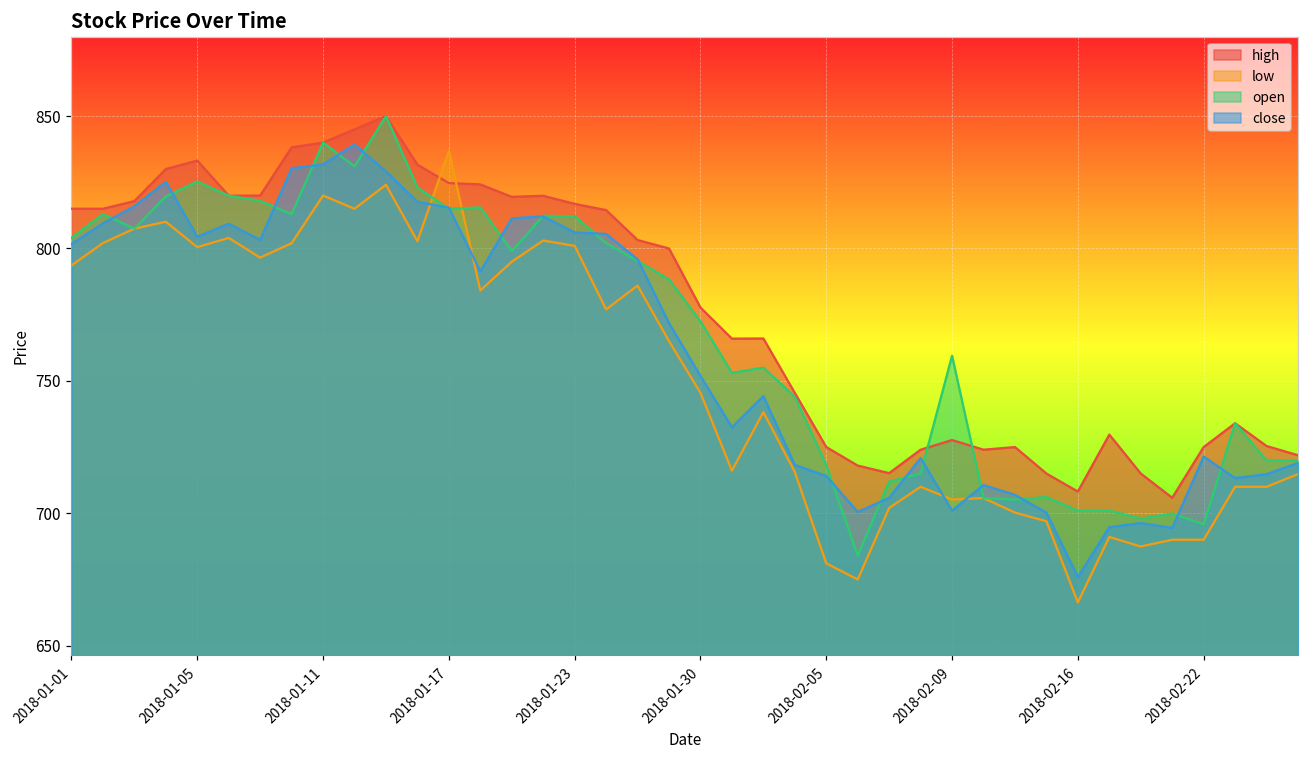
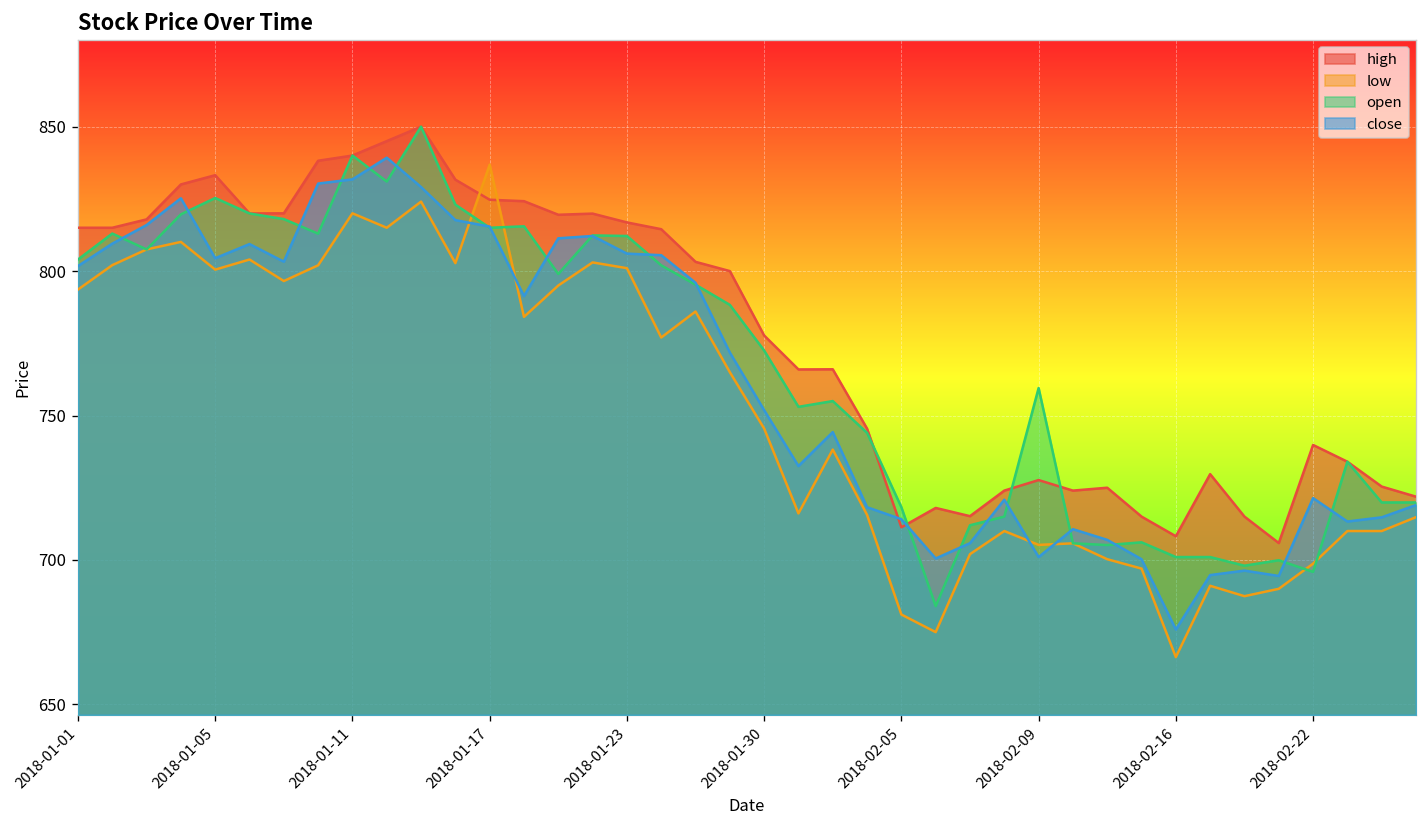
  {
    "high": {
      "2018-01-01": 815,
      "2018-01-05": 833,
      "2018-01-17": 825,
      "2018-01-23": 817,
      "2018-01-30": 778,
-     "2018-02-05": 725,
+     "2018-02-05": 711,
      "2018-02-09": 728,
      "2018-02-16": 708,
-     "2018-02-22": 725
+     "2018-02-22": 740
    },
    "low": {
      "2018-01-01": 794,
      "2018-01-05": 801,
      "2018-01-11": 820,
      "2018-01-17": 837,
      "2018-01-23": 801,
      "2018-01-30": 746,
      "2018-02-05": 681,
      "2018-02-09": 705,
      "2018-02-16": 666,
-     "2018-02-22": 690
+     "2018-02-22": 699
    },
    "open": {
      "2018-01-01": 804,
      "2018-01-05": 825,
      "2018-01-23": 812,
      "2018-01-30": 773,
      "2018-02-05": 718,
      "2018-02-09": 760,
      "2018-02-16": 701,
      "2018-02-22": 696
    },
    "close": {
      "2018-01-01": 802,
      "2018-01-05": 804,
      "2018-01-11": 832,
      "2018-01-23": 806,
      "2018-01-30": 752,
      "2018-02-05": 714,
      "2018-02-09": 701,
      "2018-02-16": 676,
      "2018-02-22": 721
    }
  }
